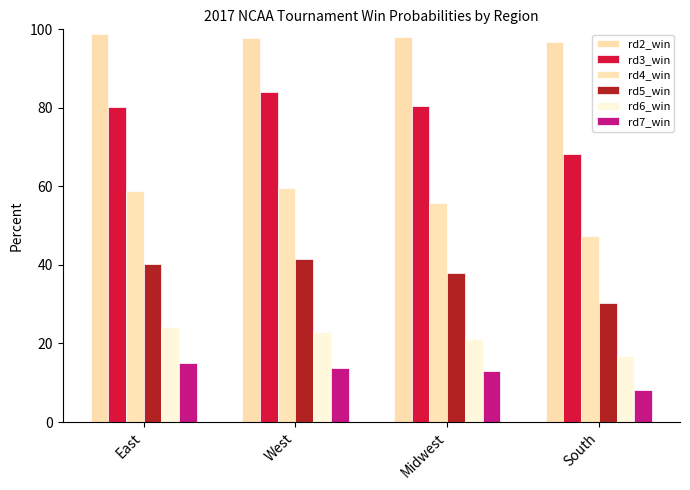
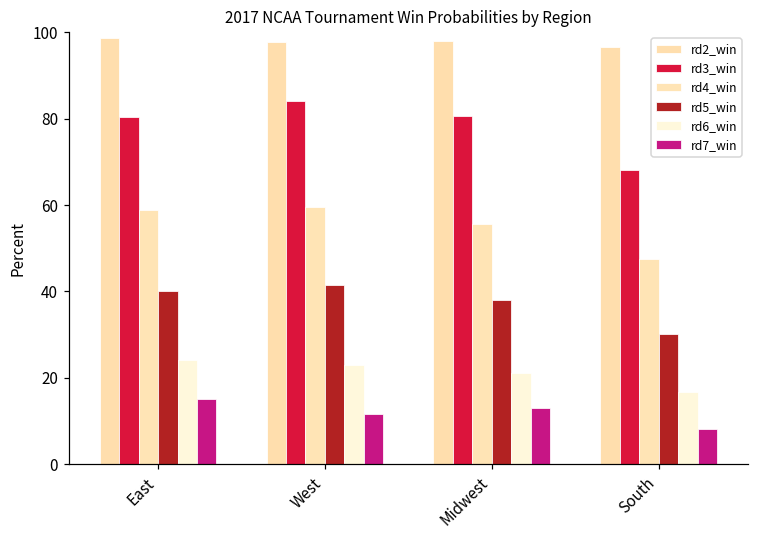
  {
    "rd7_win": {
      "East": 15,
-     "West": 14,
+     "West": 12,
      "Midwest": 13,
      "South": 8
    }
  }
